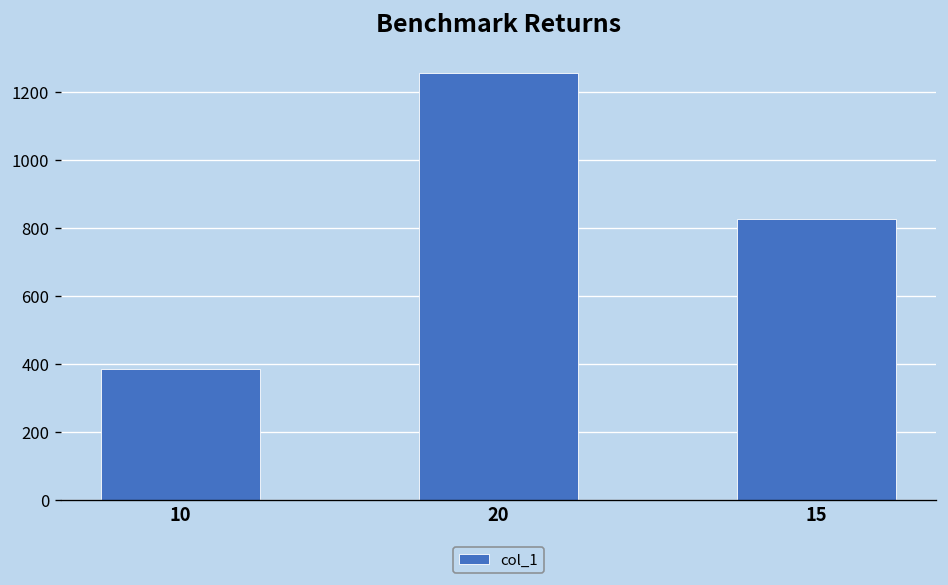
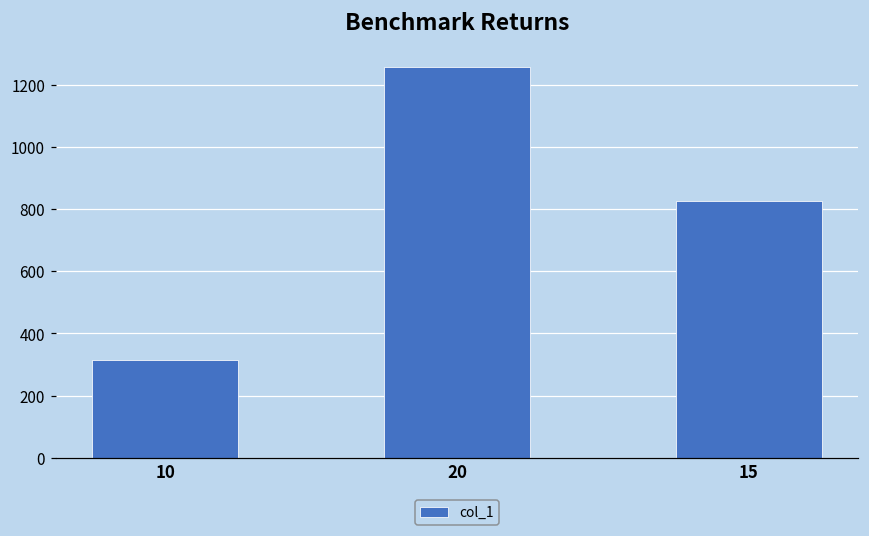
  {
-   "10": 390,
+   "10": 310,
    "20": 1260,
    "15": 830
  }
